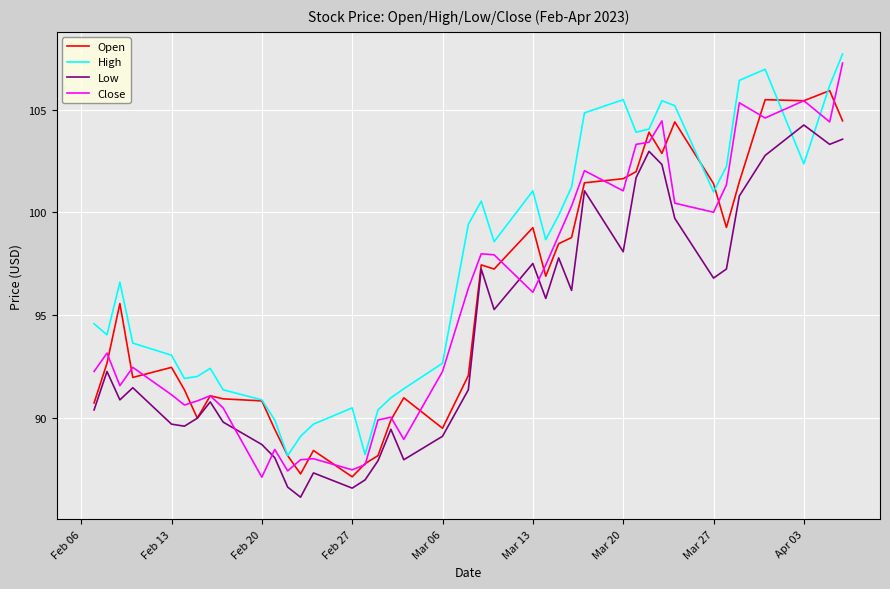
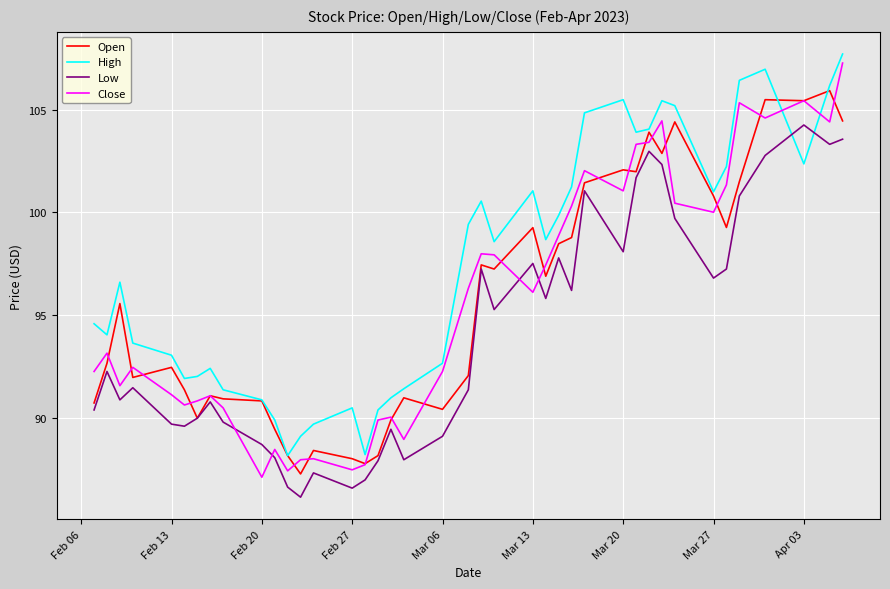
  {
    "Open": {
      "Feb 13": 92.5,
-     "Feb 27": 87.2,
-     "Mar 06": 89.5,
+     "Feb 27": 88.0,
+     "Mar 06": 90.4,
      "Mar 13": 99.3,
-     "Mar 20": 101.6,
-     "Mar 27": 101.4
+     "Mar 20": 102.1,
+     "Mar 27": 100.8
    },
    "High": {
      "Feb 13": 93.1,
      "Feb 27": 90.5,
      "Mar 06": 92.7,
      "Mar 13": 101.1,
      "Mar 20": 105.5,
      "Mar 27": 101.0,
      "Apr 03": 102.4
    },
    "Low": {
      "Feb 13": 89.7,
      "Feb 20": 88.7,
      "Feb 27": 86.6,
      "Mar 06": 89.1,
      "Mar 13": 97.5,
      "Mar 20": 98.1,
      "Mar 27": 96.8,
      "Apr 03": 104.3
    },
    "Close": {
      "Feb 13": 91.1,
      "Feb 20": 87.1,
      "Feb 27": 87.5,
      "Mar 06": 92.3,
      "Mar 13": 96.1,
      "Mar 20": 101.1,
      "Mar 27": 100.0
    }
  }
